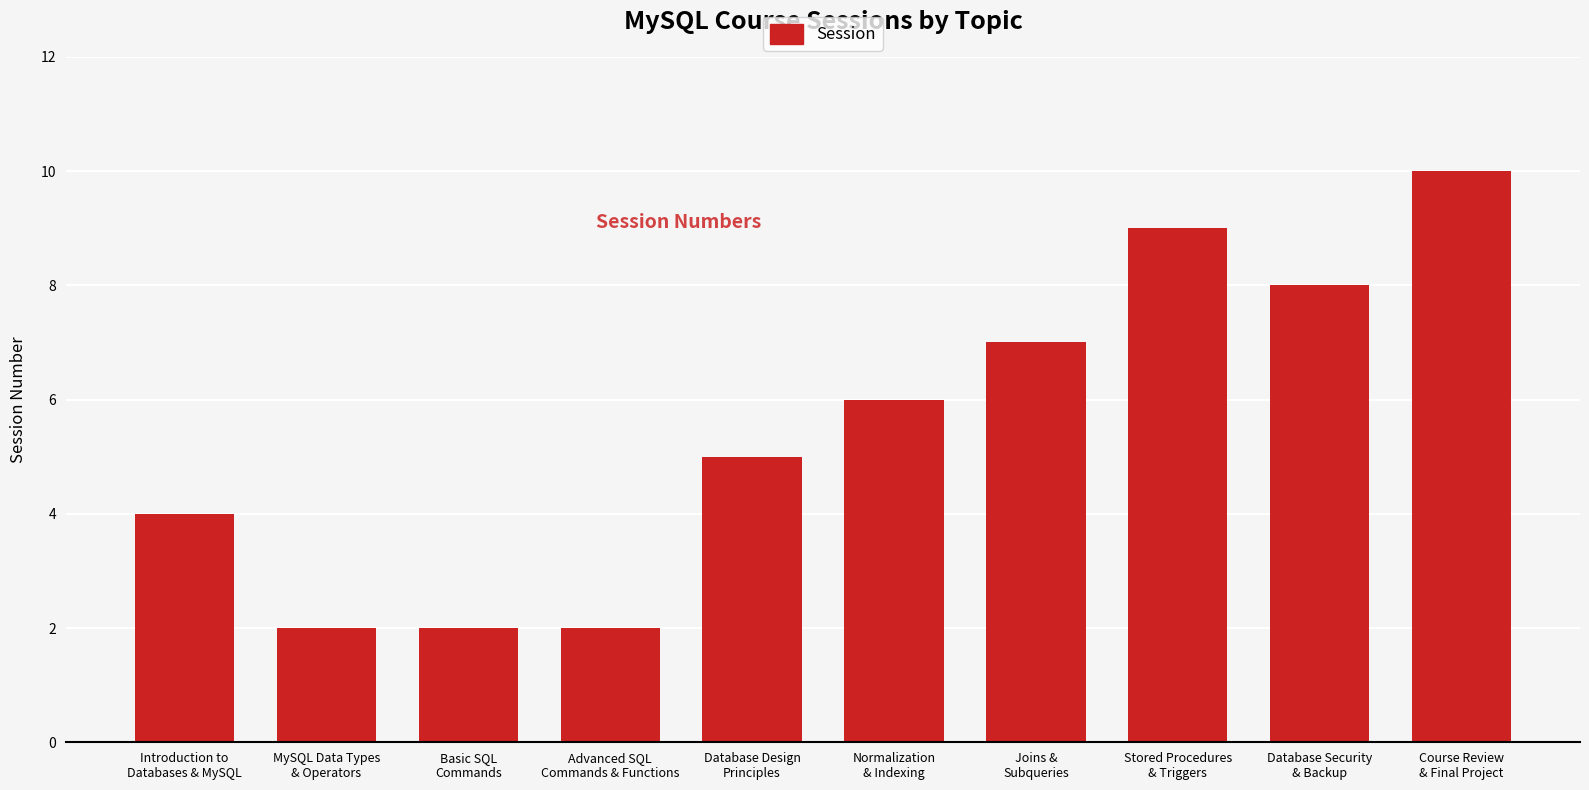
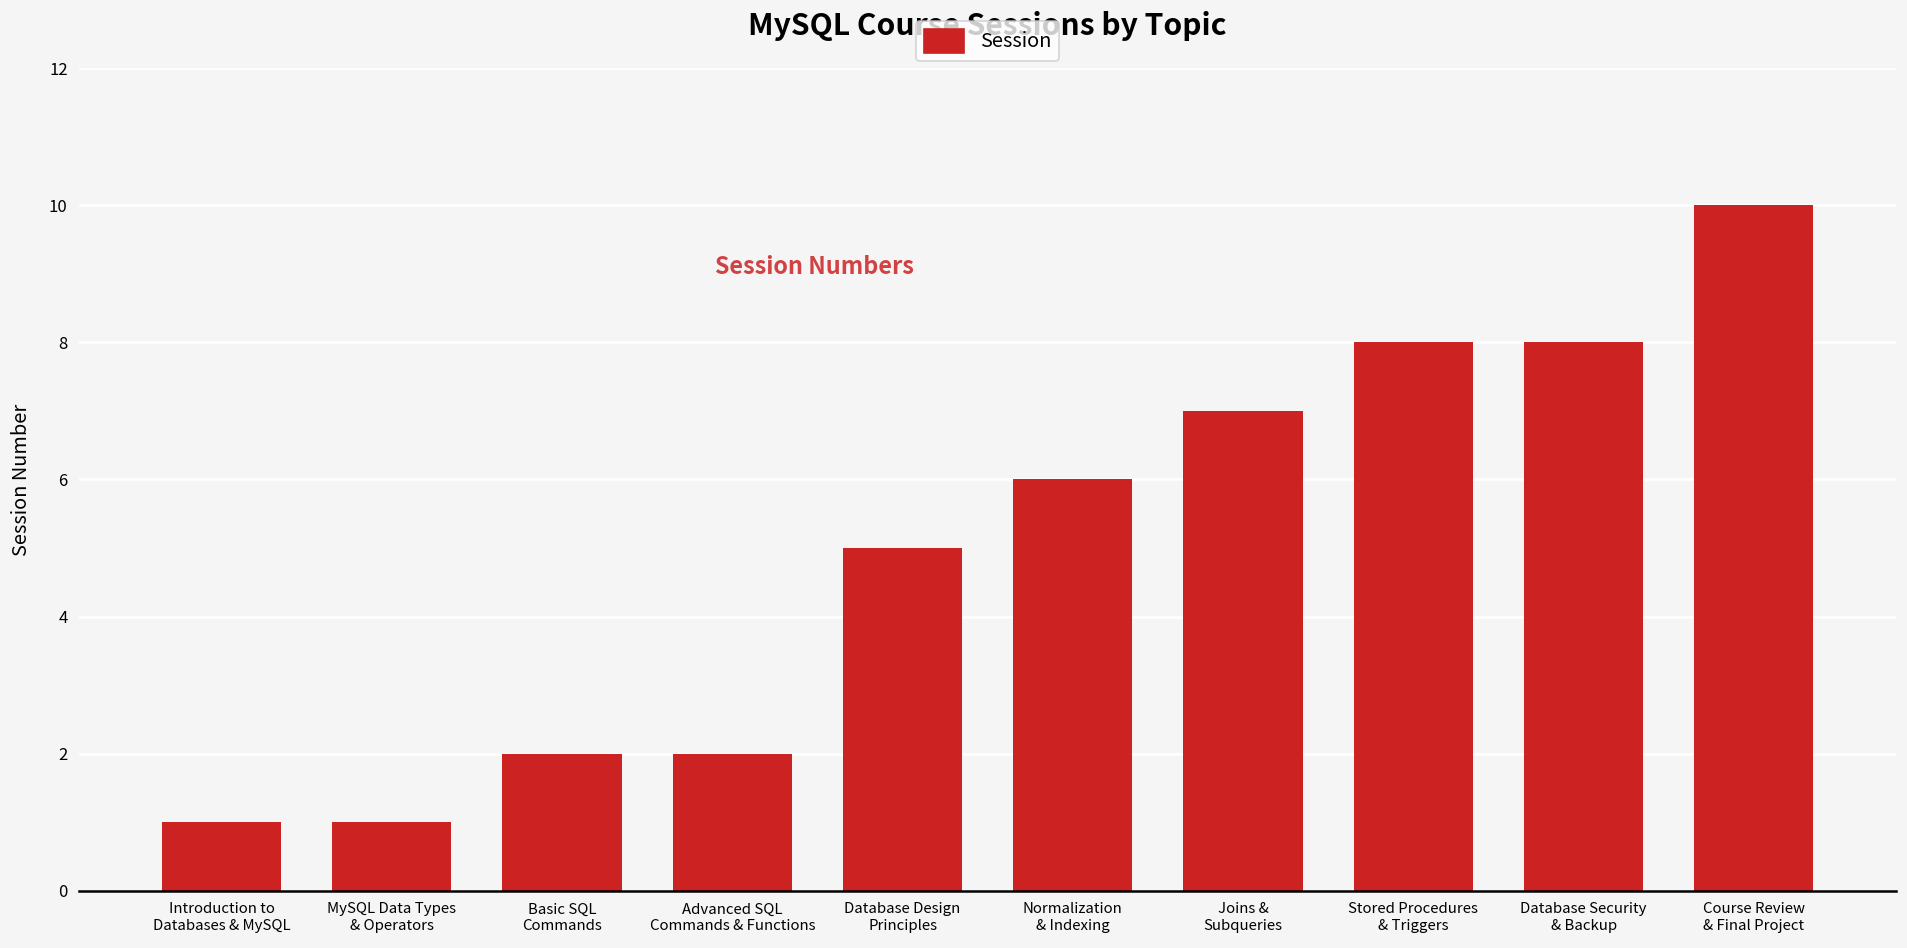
  {
-   "Introduction to Databases & MySQL": 4,
-   "MySQL Data Types & Operators": 2,
+   "Introduction to Databases & MySQL": 1,
+   "MySQL Data Types & Operators": 1,
    "Basic SQL Commands": 2,
    "Advanced SQL Commands & Functions": 2,
    "Database Design Principles": 5,
    "Normalization & Indexing": 6,
    "Joins & Subqueries": 7,
-   "Stored Procedures & Triggers": 9,
+   "Stored Procedures & Triggers": 8,
    "Database Security & Backup": 8,
    "Course Review & Final Project": 10
  }
